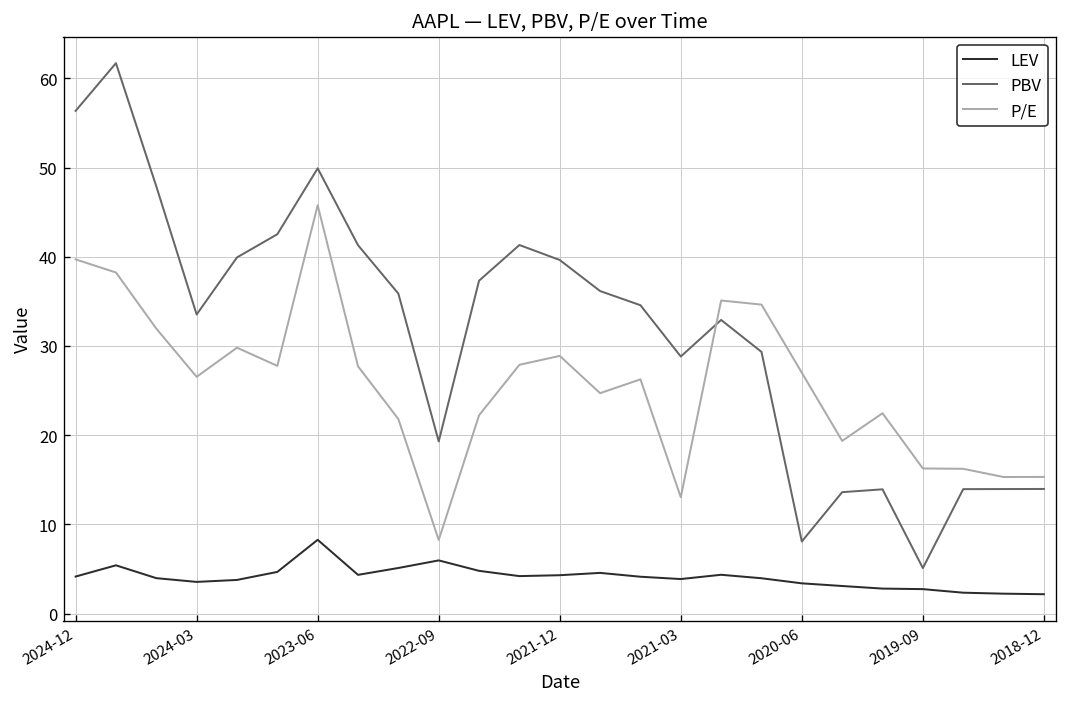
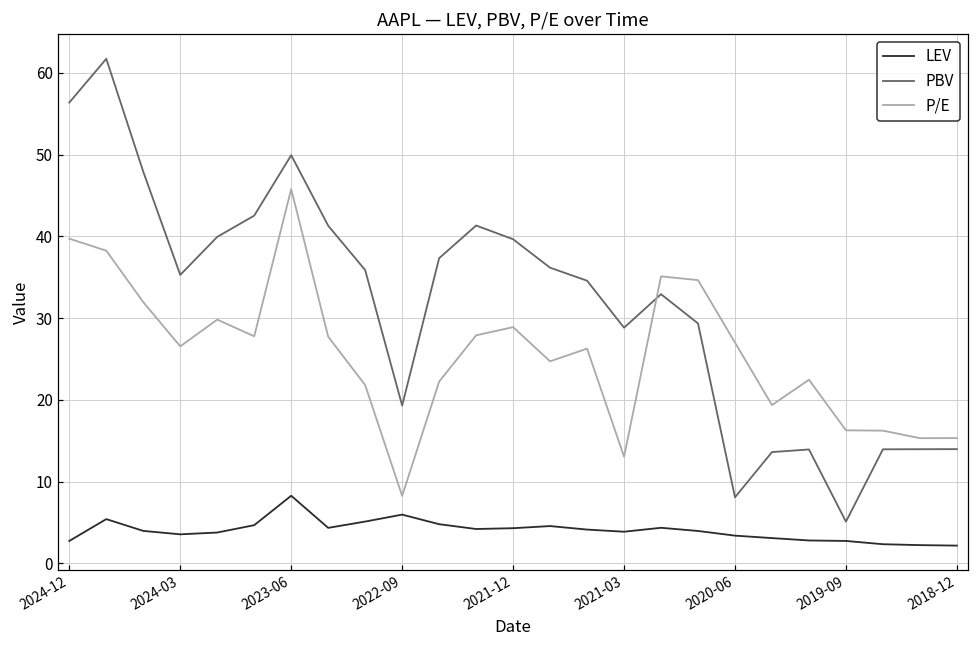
  {
    "LEV": {
-     "2024-12": 4,
+     "2024-12": 3,
      "2024-03": 4,
      "2023-06": 8,
      "2022-09": 6,
      "2021-12": 4,
      "2021-03": 4,
      "2020-06": 3,
      "2019-09": 3,
      "2018-12": 2
    },
    "PBV": {
      "2024-12": 56,
-     "2024-03": 34,
+     "2024-03": 35,
      "2023-06": 50,
      "2022-09": 19,
      "2021-12": 40,
      "2021-03": 29,
      "2020-06": 8,
      "2019-09": 5,
      "2018-12": 14
    },
    "P/E": {
      "2024-12": 40,
      "2024-03": 27,
      "2023-06": 46,
      "2022-09": 8,
      "2021-12": 29,
      "2021-03": 13,
      "2020-06": 27,
      "2019-09": 16,
      "2018-12": 15
    }
  }
